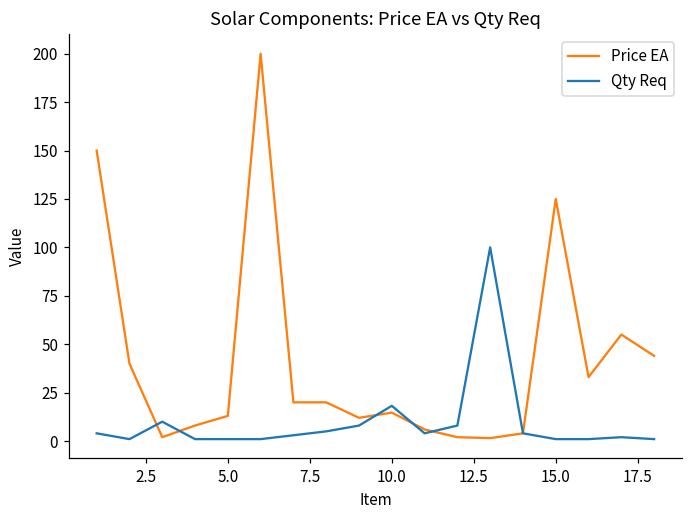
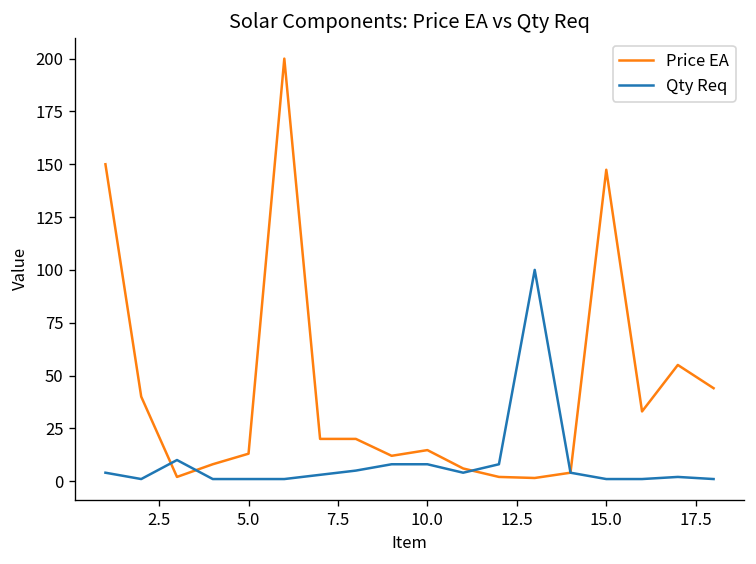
  {
    "Price EA": {
      "5.0": 13,
      "10.0": 15,
-     "15.0": 125
+     "15.0": 147
    },
    "Qty Req": {
      "5.0": 1,
-     "10.0": 18,
+     "10.0": 8,
      "15.0": 1
    }
  }
